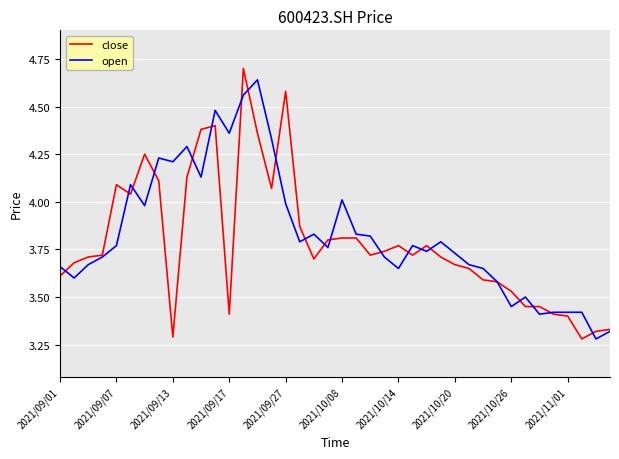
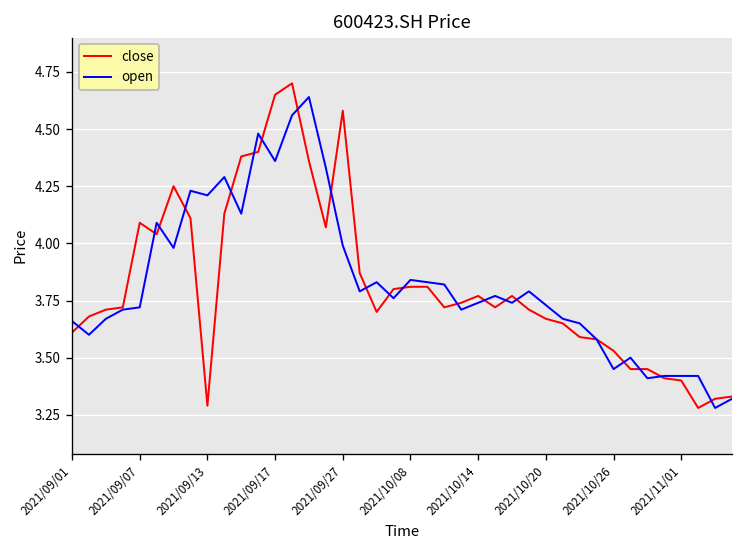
  {
    "close": {
      "2021/09/01": 3.61,
      "2021/09/07": 4.09,
      "2021/09/13": 3.29,
-     "2021/09/17": 3.41,
+     "2021/09/17": 4.65,
      "2021/09/27": 4.58,
      "2021/10/08": 3.81,
      "2021/10/14": 3.77,
      "2021/10/20": 3.67,
      "2021/10/26": 3.53,
      "2021/11/01": 3.40
    },
    "open": {
      "2021/09/01": 3.66,
-     "2021/09/07": 3.77,
+     "2021/09/07": 3.72,
      "2021/09/13": 4.21,
      "2021/09/17": 4.36,
      "2021/09/27": 3.99,
-     "2021/10/08": 4.01,
-     "2021/10/14": 3.65,
+     "2021/10/08": 3.84,
+     "2021/10/14": 3.74,
      "2021/10/20": 3.73,
      "2021/10/26": 3.45,
      "2021/11/01": 3.42
    }
  }
